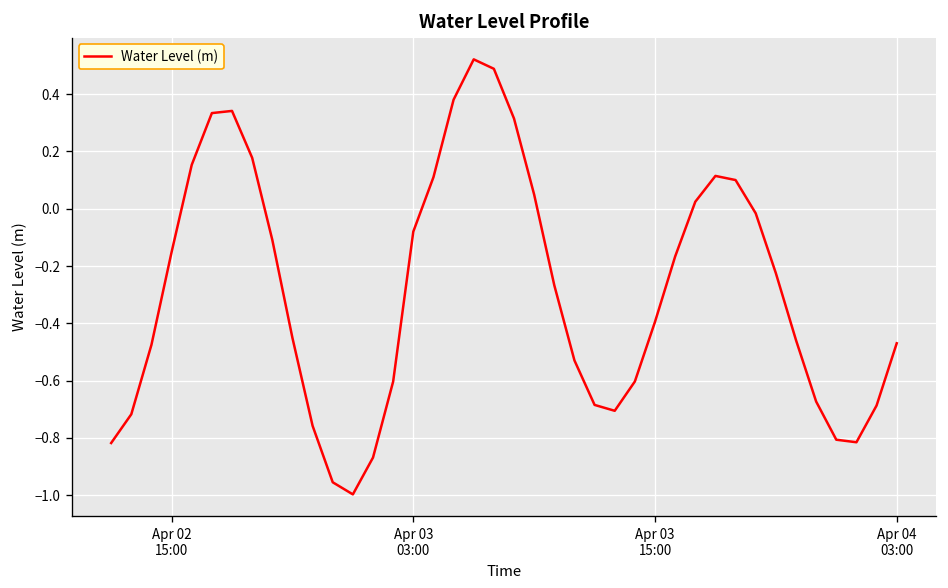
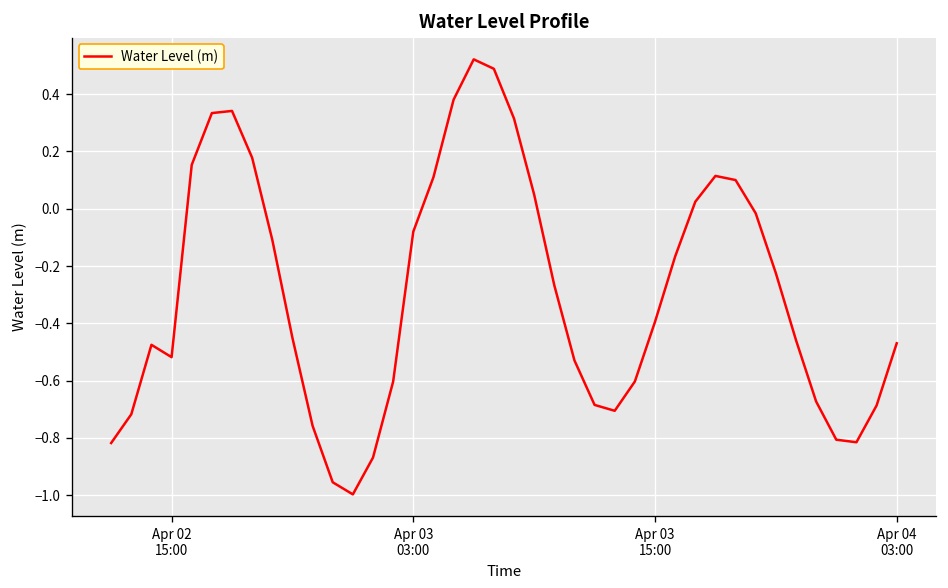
  {
-   "Apr 02 15:00": -0.15,
+   "Apr 02 15:00": -0.52,
    "Apr 03 03:00": -0.08,
    "Apr 03 15:00": -0.39,
    "Apr 04 03:00": -0.47
  }
